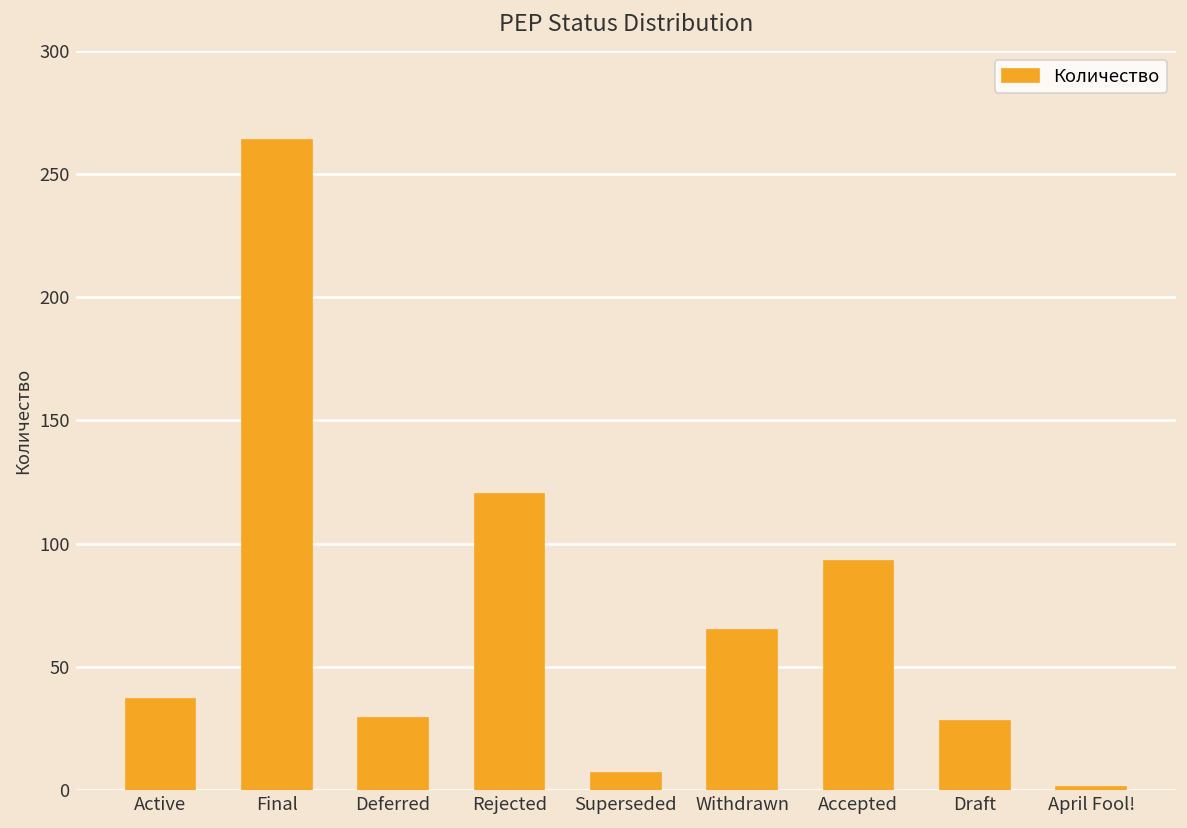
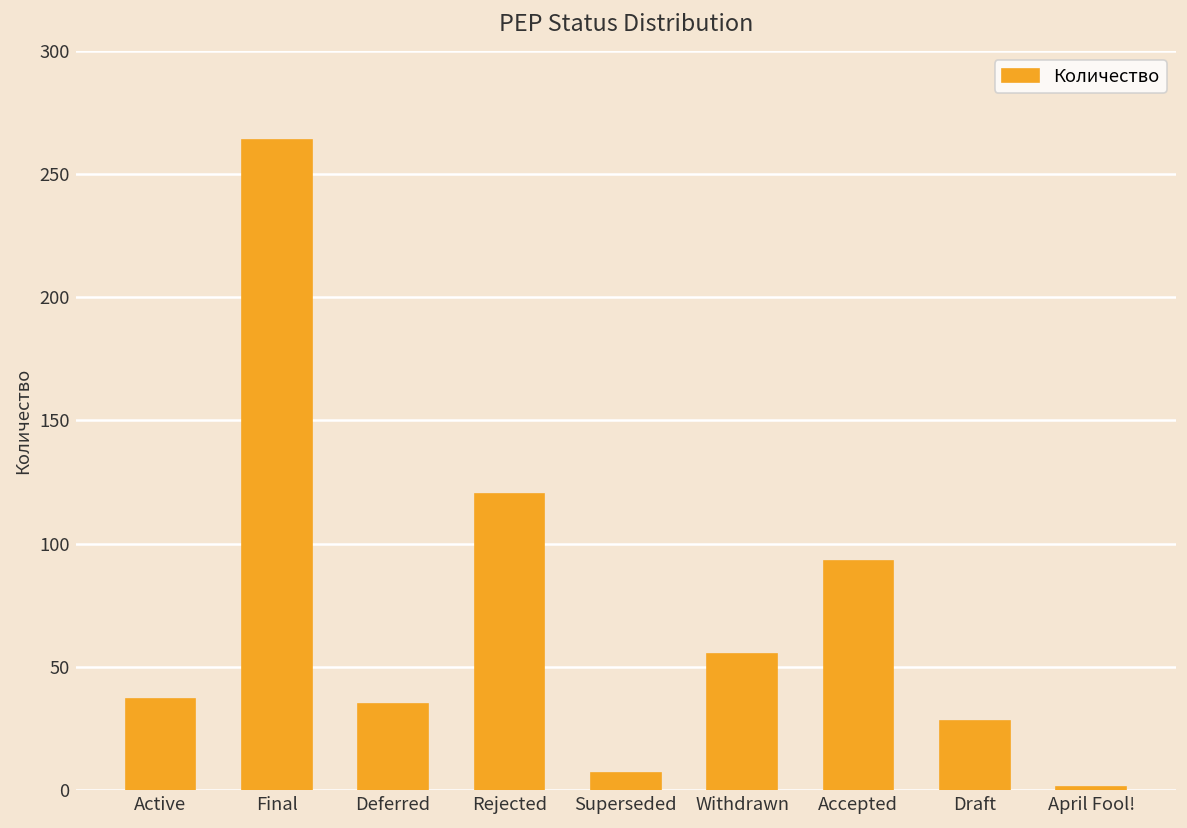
  {
    "Active": 37,
    "Final": 264,
-   "Deferred": 29,
+   "Deferred": 35,
    "Rejected": 120,
    "Superseded": 7,
-   "Withdrawn": 65,
+   "Withdrawn": 55,
    "Accepted": 93,
    "Draft": 28
  }
